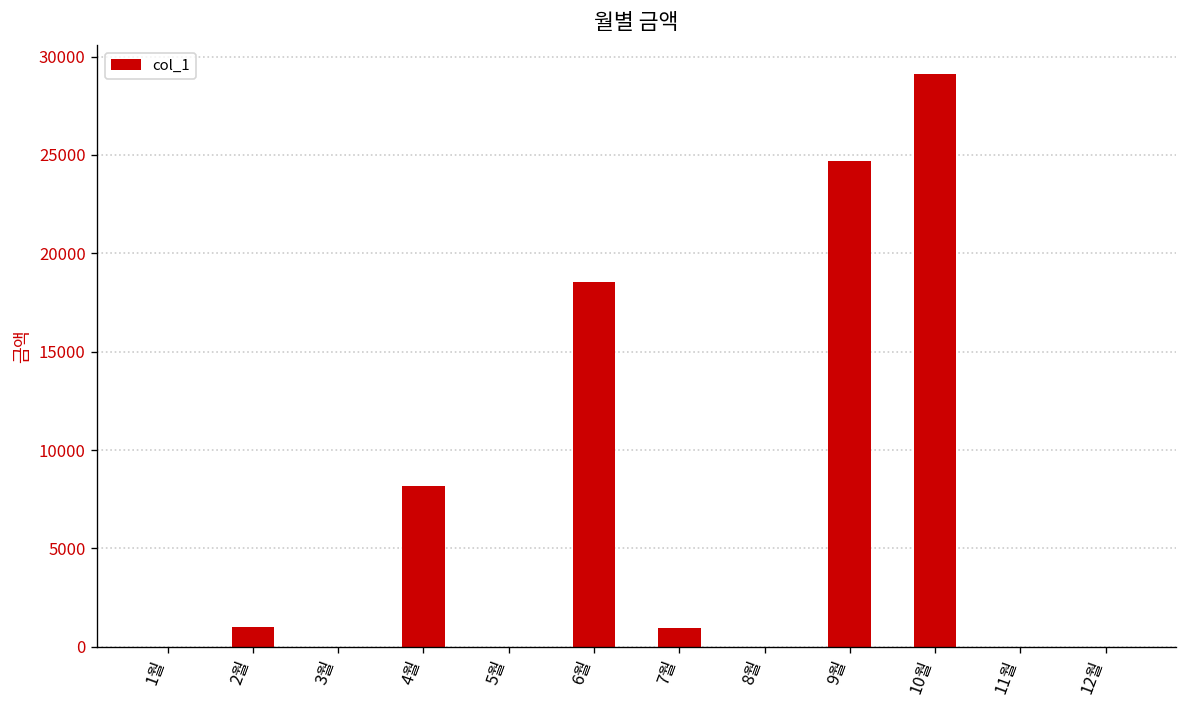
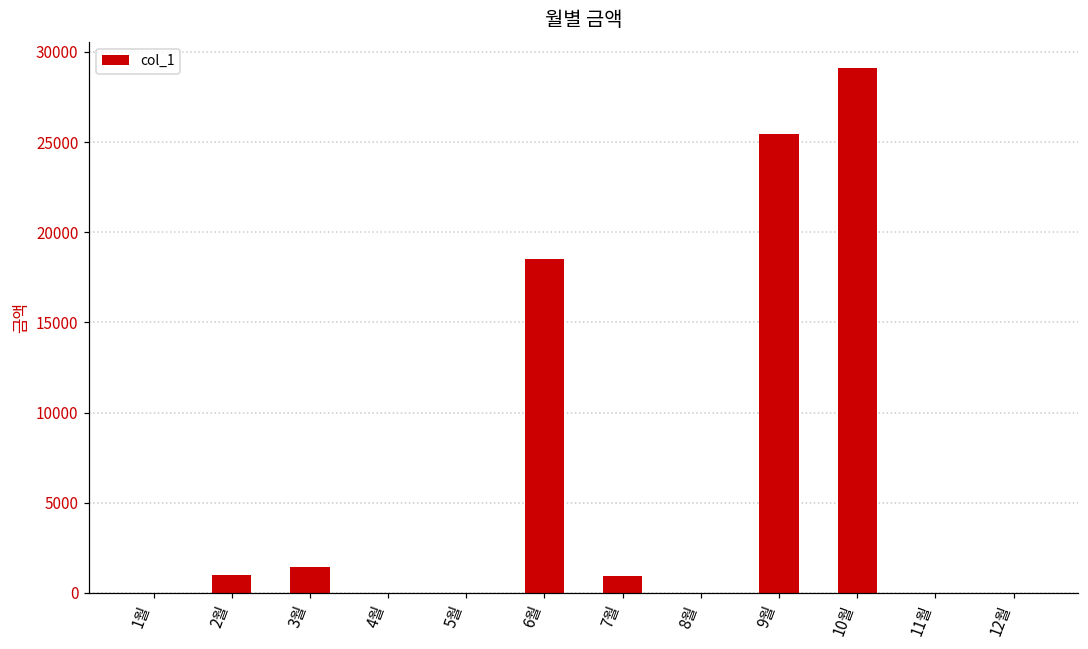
  {
    "1월": 0,
    "2월": 1000,
-   "3월": 0,
-   "4월": 8200,
+   "3월": 1400,
+   "4월": 0,
    "5월": 0,
    "6월": 18500,
    "7월": 1000,
    "8월": 0,
-   "9월": 24700,
+   "9월": 25500,
    "10월": 29100,
    "11월": 0,
    "12월": 0
  }
